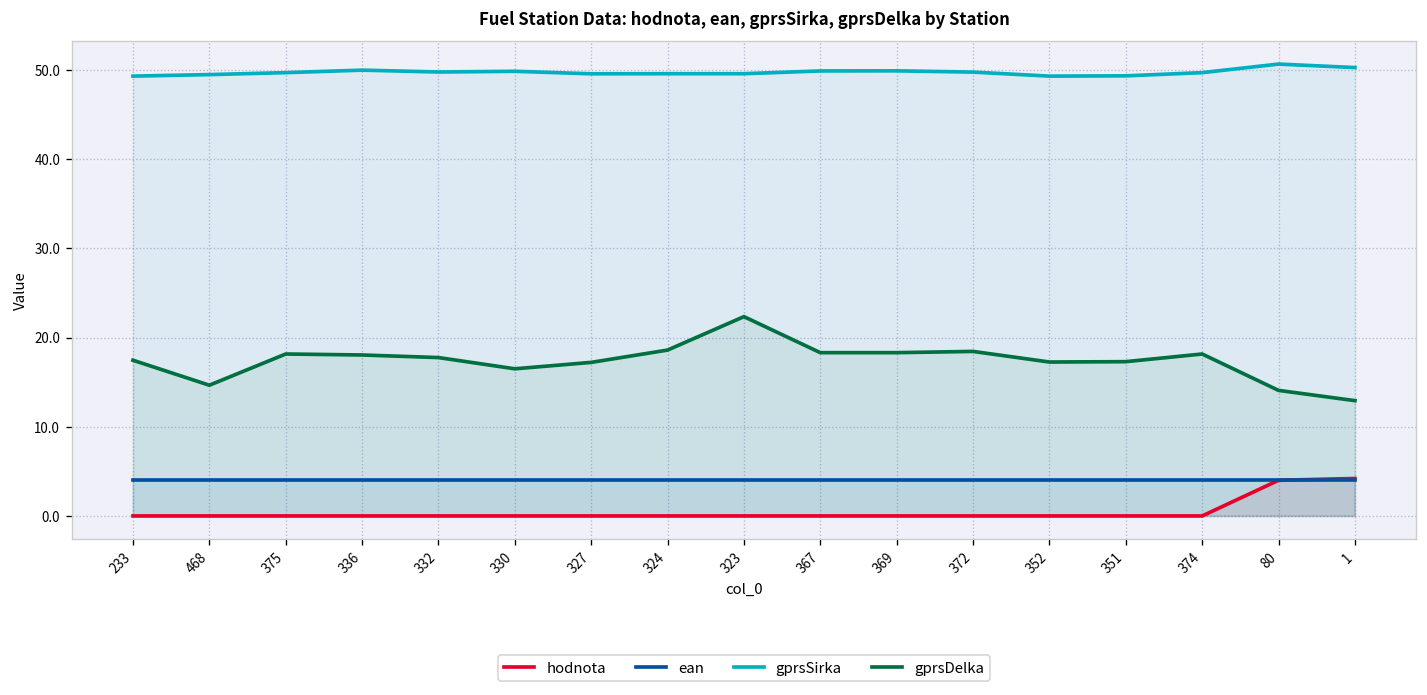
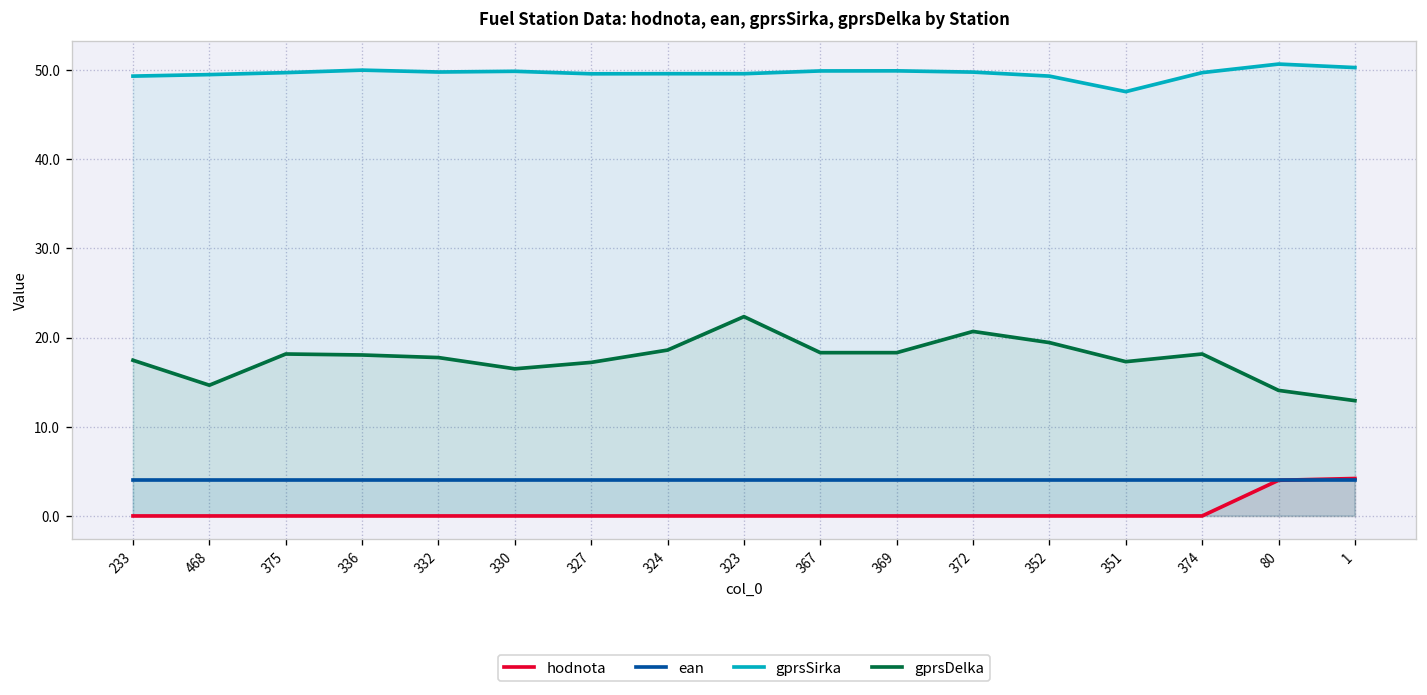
  {
    "hodnota": {
      "233": 0,
      "468": 0,
      "375": 0,
      "336": 0,
      "332": 0,
      "330": 0,
      "327": 0,
      "324": 0,
      "323": 0,
      "367": 0,
      "369": 0,
      "372": 0,
      "352": 0,
      "351": 0,
      "374": 0
    },
    "ean": {
      "233": 4,
      "468": 4,
      "375": 4,
      "336": 4,
      "332": 4,
      "330": 4,
      "327": 4,
      "324": 4,
      "323": 4,
      "367": 4,
      "369": 4,
      "372": 4,
      "352": 4,
      "351": 4,
      "374": 4
    },
    "gprsSirka": {
      "233": 49,
      "468": 49,
      "375": 50,
      "336": 50,
      "332": 50,
      "330": 50,
      "327": 50,
      "324": 50,
      "323": 50,
      "367": 50,
      "369": 50,
      "372": 50,
      "352": 49,
-     "351": 49,
+     "351": 48,
      "374": 50,
      "80": 51,
      "1": 50
    },
    "gprsDelka": {
      "233": 17,
      "468": 15,
      "375": 18,
      "336": 18,
      "332": 18,
      "330": 17,
      "327": 17,
      "324": 19,
      "323": 22,
      "367": 18,
      "369": 18,
-     "372": 18,
-     "352": 17,
+     "372": 21,
+     "352": 19,
      "351": 17,
      "374": 18,
      "80": 14,
      "1": 13
    }
  }
